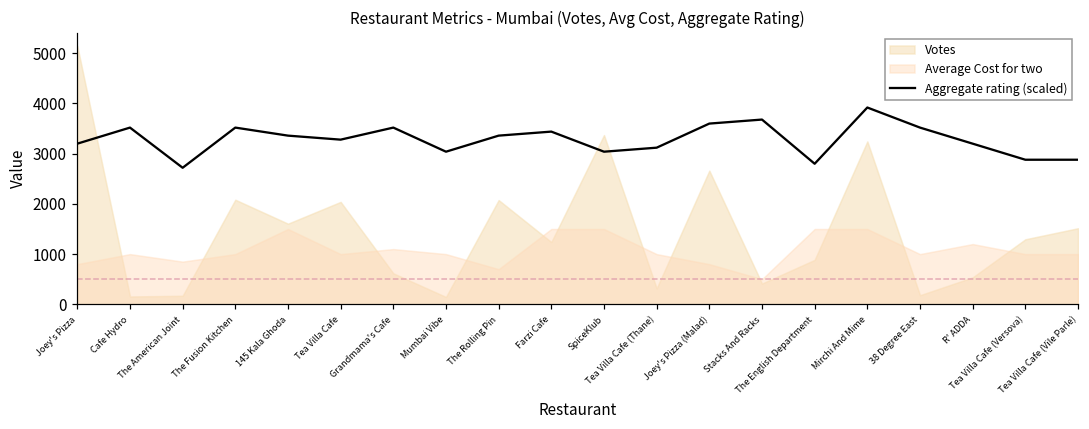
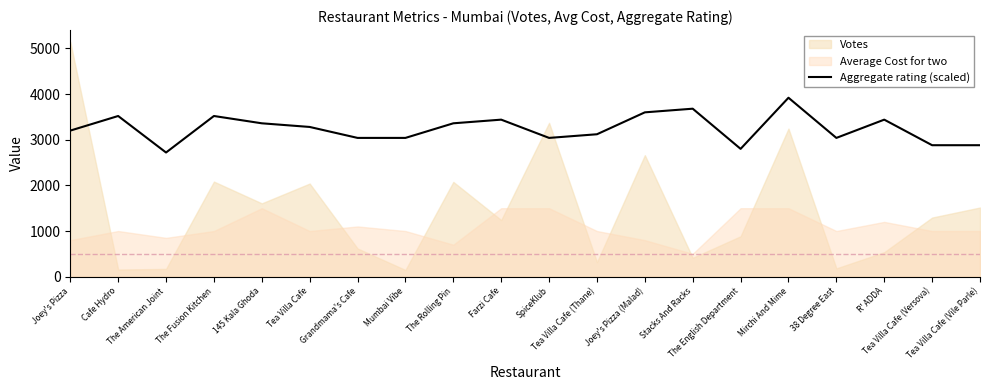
  {
    "Aggregate rating (scaled)": {
      "Joey's Pizza": 3200,
      "Cafe Hydro": 3500,
      "The American Joint": 2700,
      "The Fusion Kitchen": 3500,
      "145 Kala Ghoda": 3400,
      "Tea Villa Cafe": 3300,
-     "Grandmama's Cafe": 3500,
+     "Grandmama's Cafe": 3000,
      "Mumbai Vibe": 3000,
      "The Rolling Pin": 3400,
      "Farzi Cafe": 3400,
      "SpiceKlub": 3000,
      "Tea Villa Cafe (Thane)": 3100,
      "Joey's Pizza (Malad)": 3600,
      "Stacks And Racks": 3700,
      "The English Department": 2800,
      "Mirchi And Mime": 3900,
-     "38 Degree East": 3500,
-     "R' ADDA": 3200,
+     "38 Degree East": 3000,
+     "R' ADDA": 3400,
      "Tea Villa Cafe (Versova)": 2900,
      "Tea Villa Cafe (Vile Parle)": 2900
    }
  }
